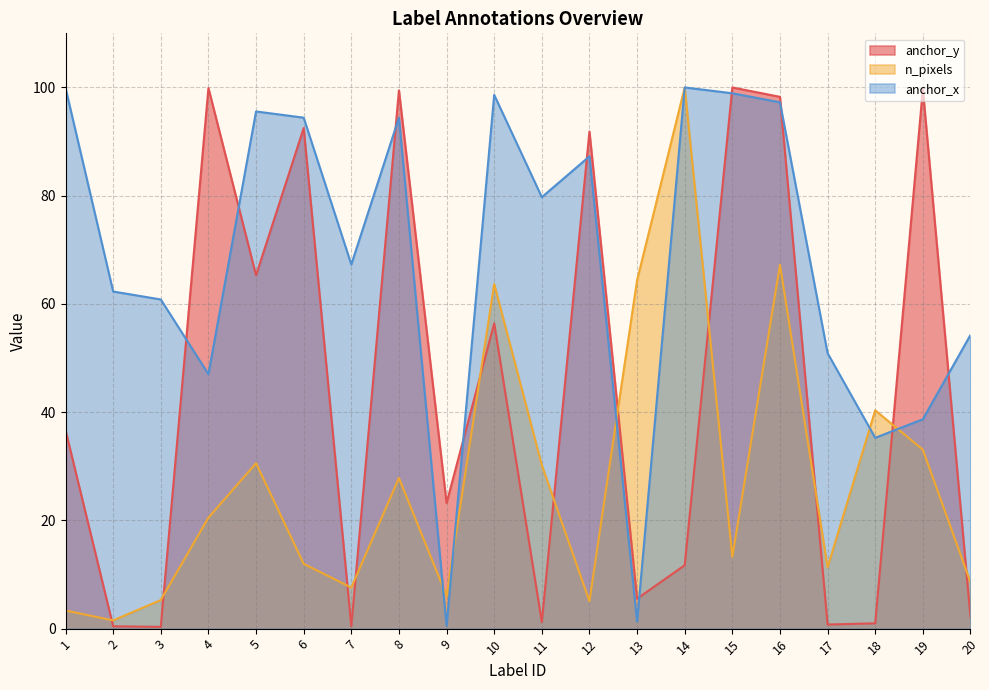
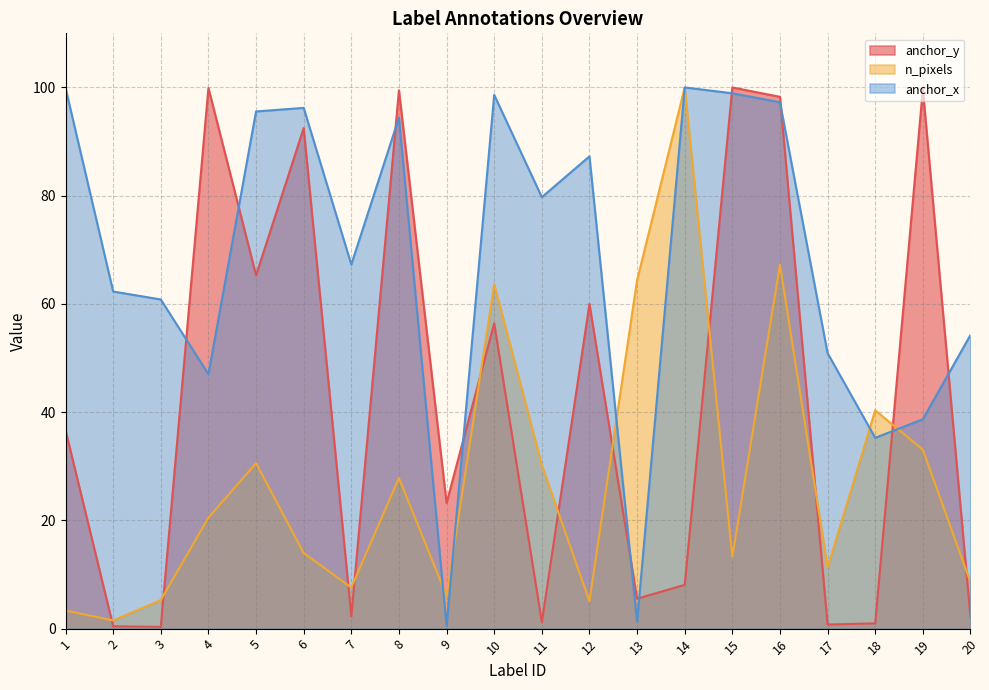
  {
    "anchor_y": {
      "1": 37,
      "2": 0,
      "3": 0,
      "4": 100,
      "5": 65,
      "6": 92,
-     "7": 0,
+     "7": 2,
      "8": 99,
      "9": 23,
      "10": 56,
      "11": 1,
-     "12": 92,
+     "12": 60,
      "13": 6,
-     "14": 12,
+     "14": 8,
      "15": 100,
      "16": 98,
      "17": 1,
      "18": 1,
      "20": 2
    },
    "n_pixels": {
      "1": 3,
      "2": 2,
      "3": 5,
      "4": 21,
      "5": 31,
-     "6": 12,
+     "6": 14,
      "7": 8,
      "8": 28,
      "9": 6,
      "10": 64,
      "11": 30,
      "12": 5,
      "13": 64,
      "15": 13,
      "16": 67,
      "17": 11,
      "18": 40,
      "19": 33,
      "20": 9
    },
    "anchor_x": {
      "1": 100,
      "2": 62,
      "3": 61,
      "4": 47,
      "5": 96,
-     "6": 94,
+     "6": 96,
      "7": 67,
      "8": 94,
      "9": 0,
      "10": 99,
      "11": 80,
      "12": 87,
      "13": 1,
      "15": 99,
      "16": 97,
      "17": 51,
      "18": 35,
      "19": 39,
      "20": 54
    }
  }
